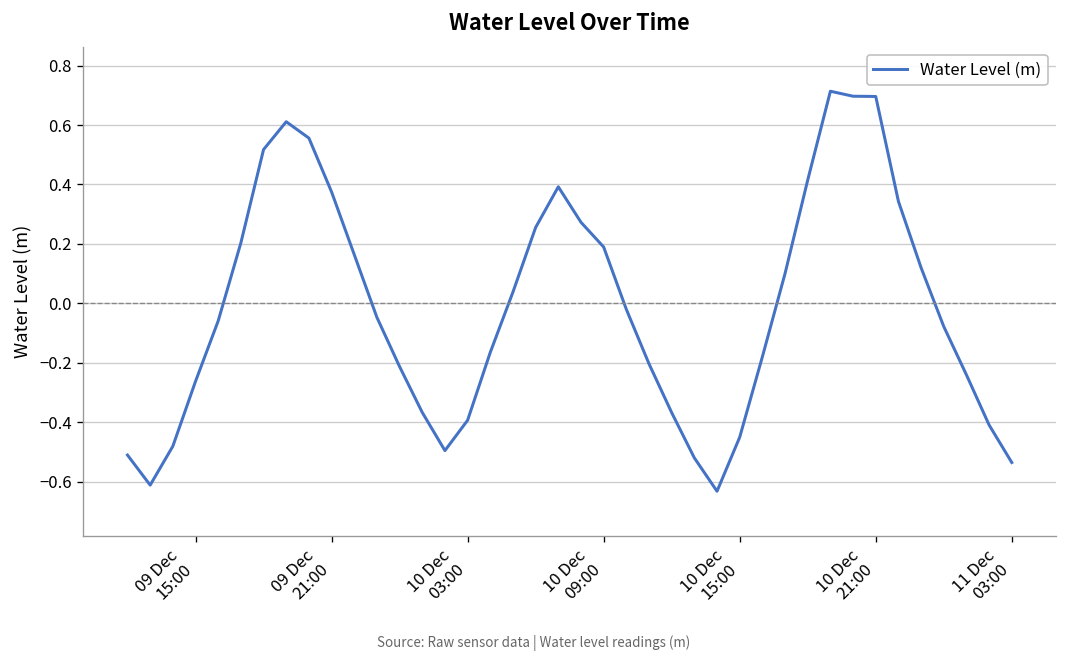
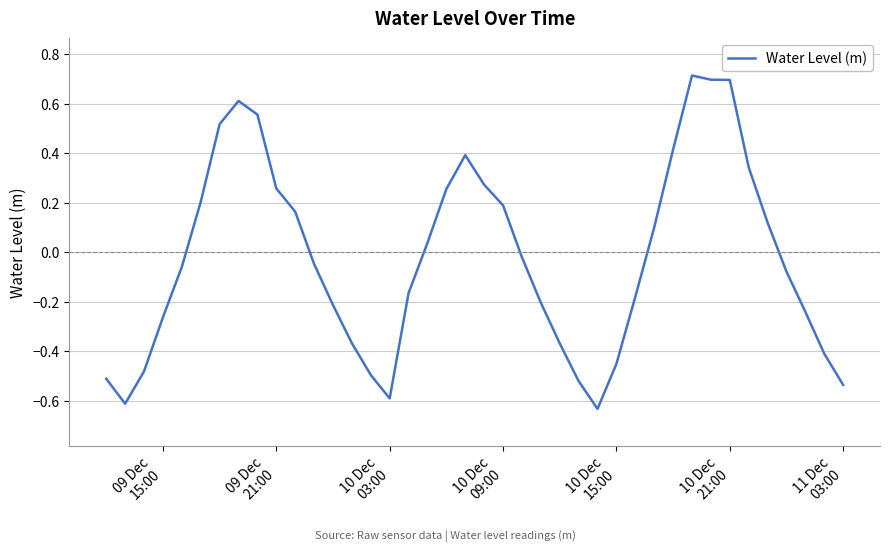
  {
    "09 Dec 15:00": -0.26,
-   "09 Dec 21:00": 0.38,
-   "10 Dec 03:00": -0.39,
+   "09 Dec 21:00": 0.26,
+   "10 Dec 03:00": -0.59,
    "10 Dec 09:00": 0.19,
    "10 Dec 15:00": -0.45,
    "10 Dec 21:00": 0.70,
    "11 Dec 03:00": -0.54
  }
